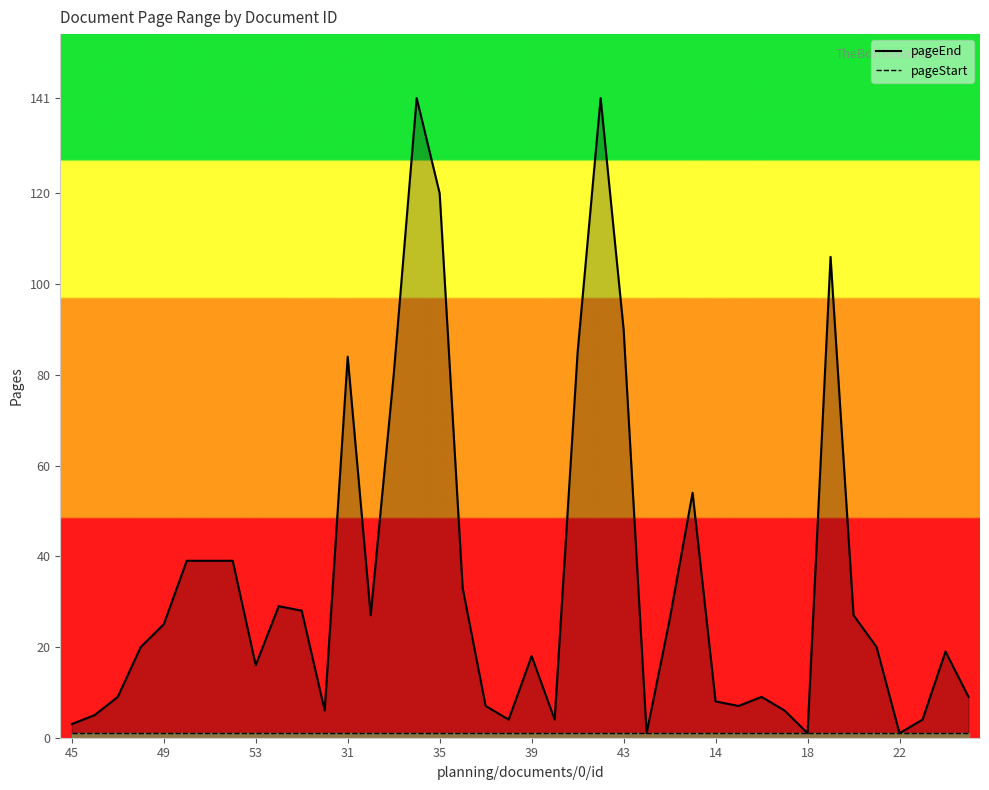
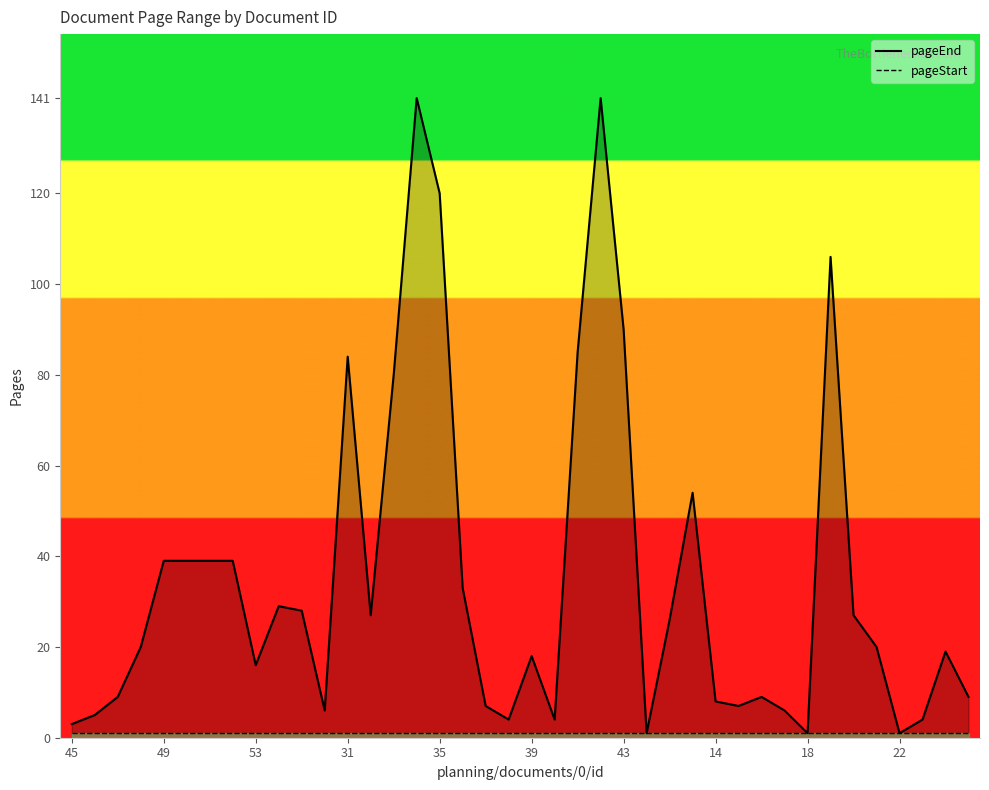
  {
    "pageEnd": {
      "45": 3,
-     "49": 25,
+     "49": 39,
      "53": 16,
      "43": 90
    }
  }
